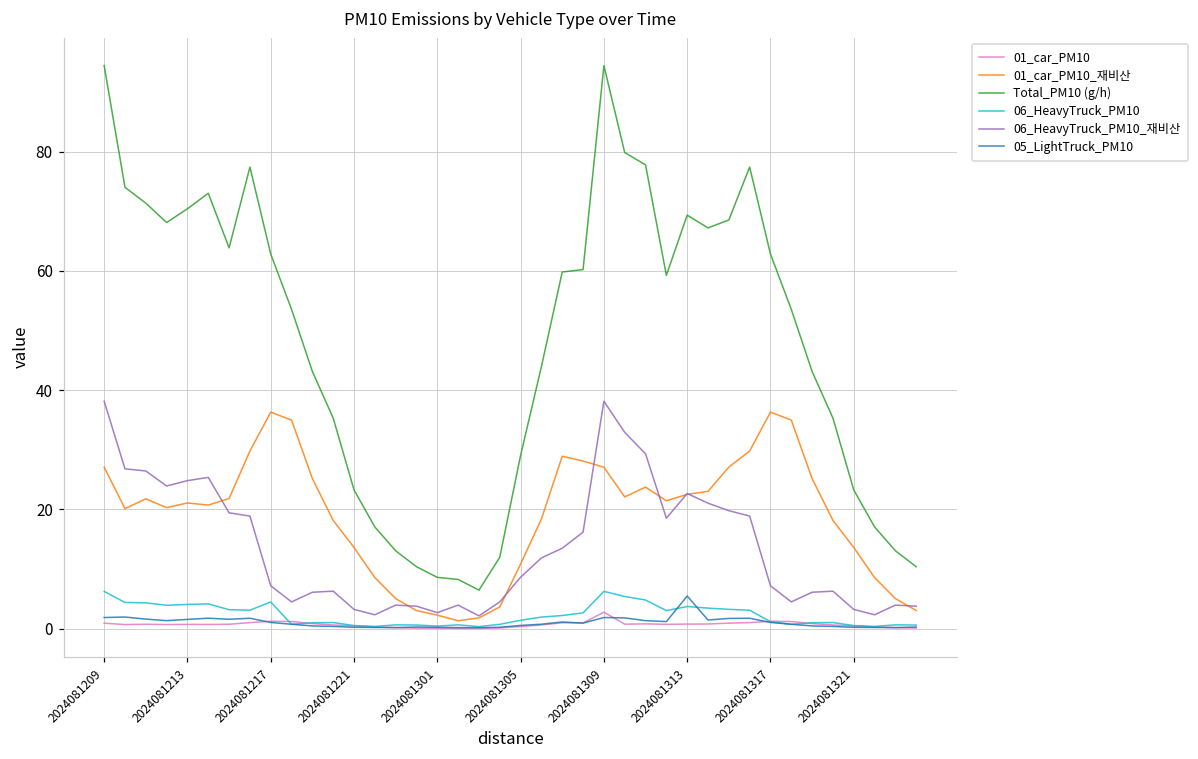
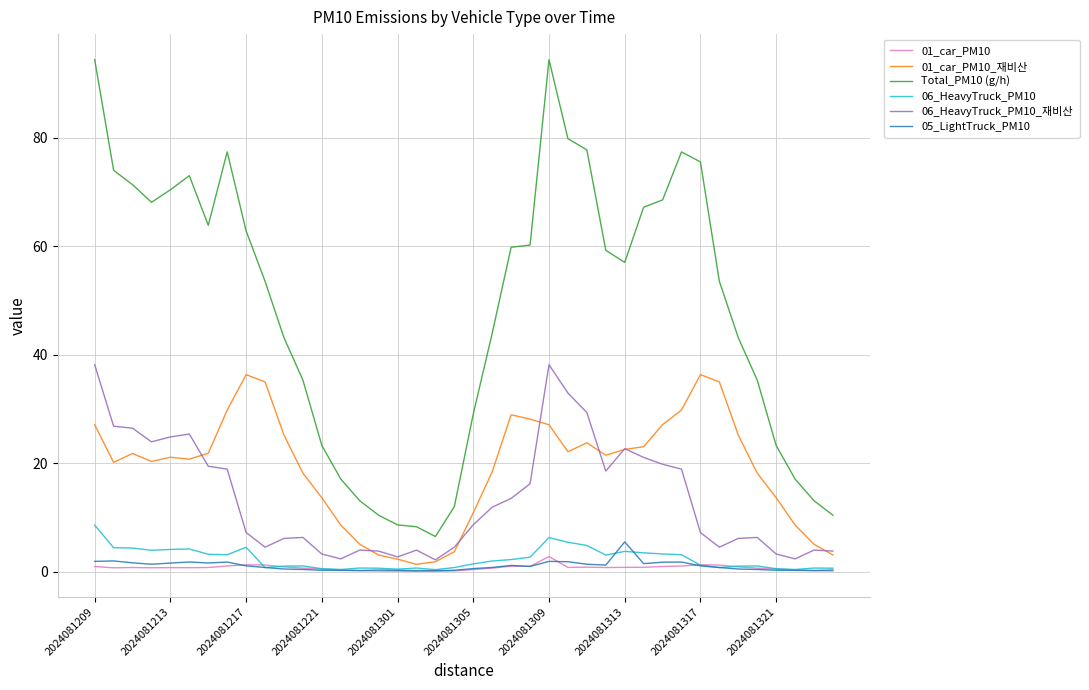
  {
    "01_car_PM10": {
      "2024081209": 1,
      "2024081213": 1,
      "2024081309": 3,
      "2024081313": 1
    },
    "01_car_PM10_재비산": {
      "2024081209": 27,
      "2024081213": 21,
      "2024081217": 36,
      "2024081221": 14,
      "2024081305": 11,
      "2024081309": 27,
      "2024081317": 36,
      "2024081321": 14
    },
    "Total_PM10 (g/h)": {
      "2024081209": 94,
      "2024081213": 70,
      "2024081217": 63,
      "2024081221": 23,
      "2024081301": 9,
      "2024081305": 29,
      "2024081309": 94,
-     "2024081313": 69,
-     "2024081317": 63,
+     "2024081313": 57,
+     "2024081317": 76,
      "2024081321": 23
    },
    "06_HeavyTruck_PM10": {
-     "2024081209": 6,
+     "2024081209": 9,
      "2024081213": 4,
      "2024081217": 4,
      "2024081305": 1,
      "2024081309": 6,
      "2024081313": 4
    },
    "06_HeavyTruck_PM10_재비산": {
      "2024081209": 38,
      "2024081213": 25,
      "2024081217": 7,
      "2024081221": 3,
      "2024081305": 9,
      "2024081309": 38,
      "2024081317": 7,
      "2024081321": 3
    },
    "05_LightTruck_PM10": {
      "2024081209": 2,
      "2024081213": 2,
      "2024081309": 2,
      "2024081313": 5
    }
  }
